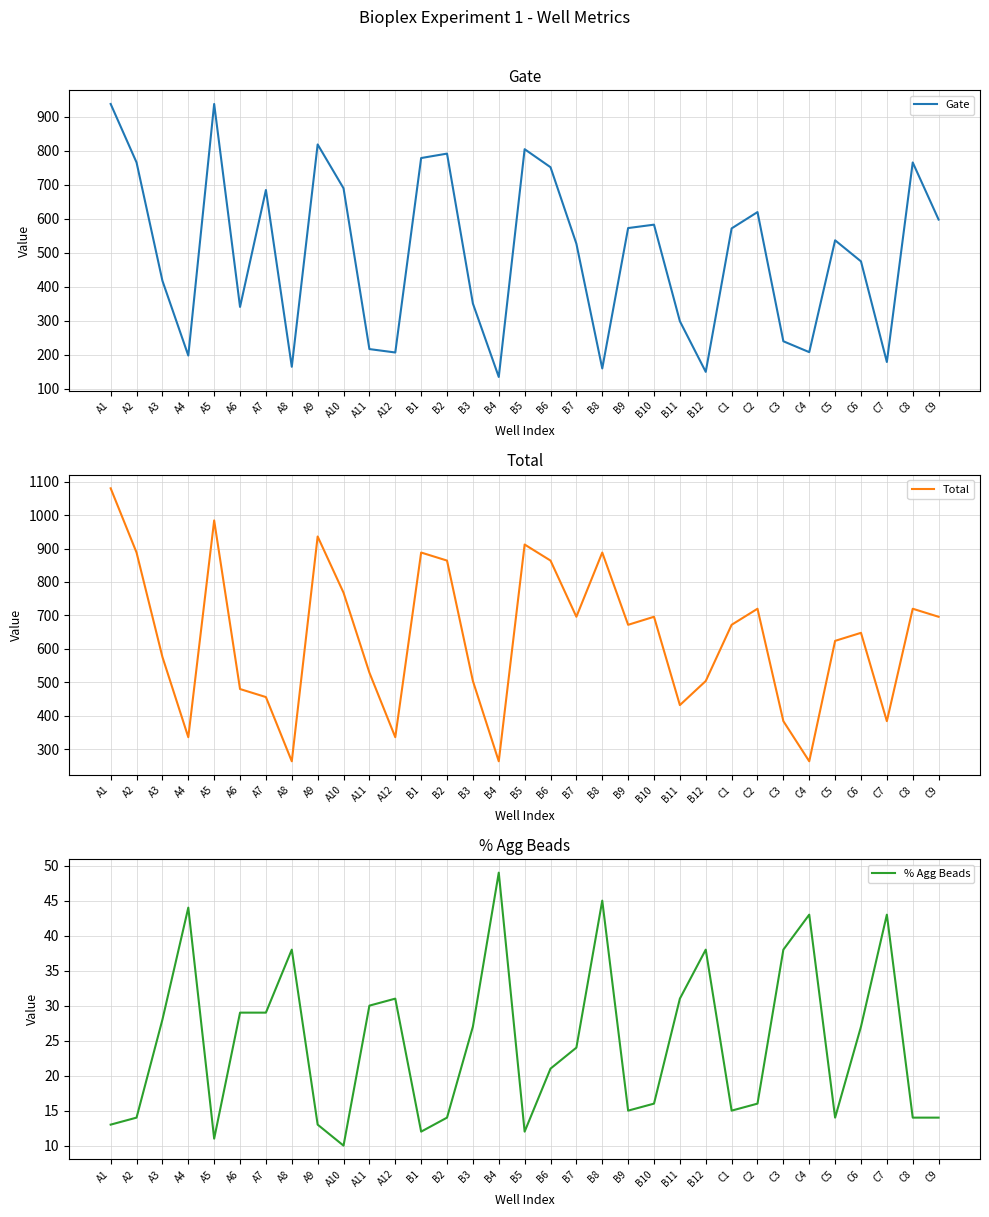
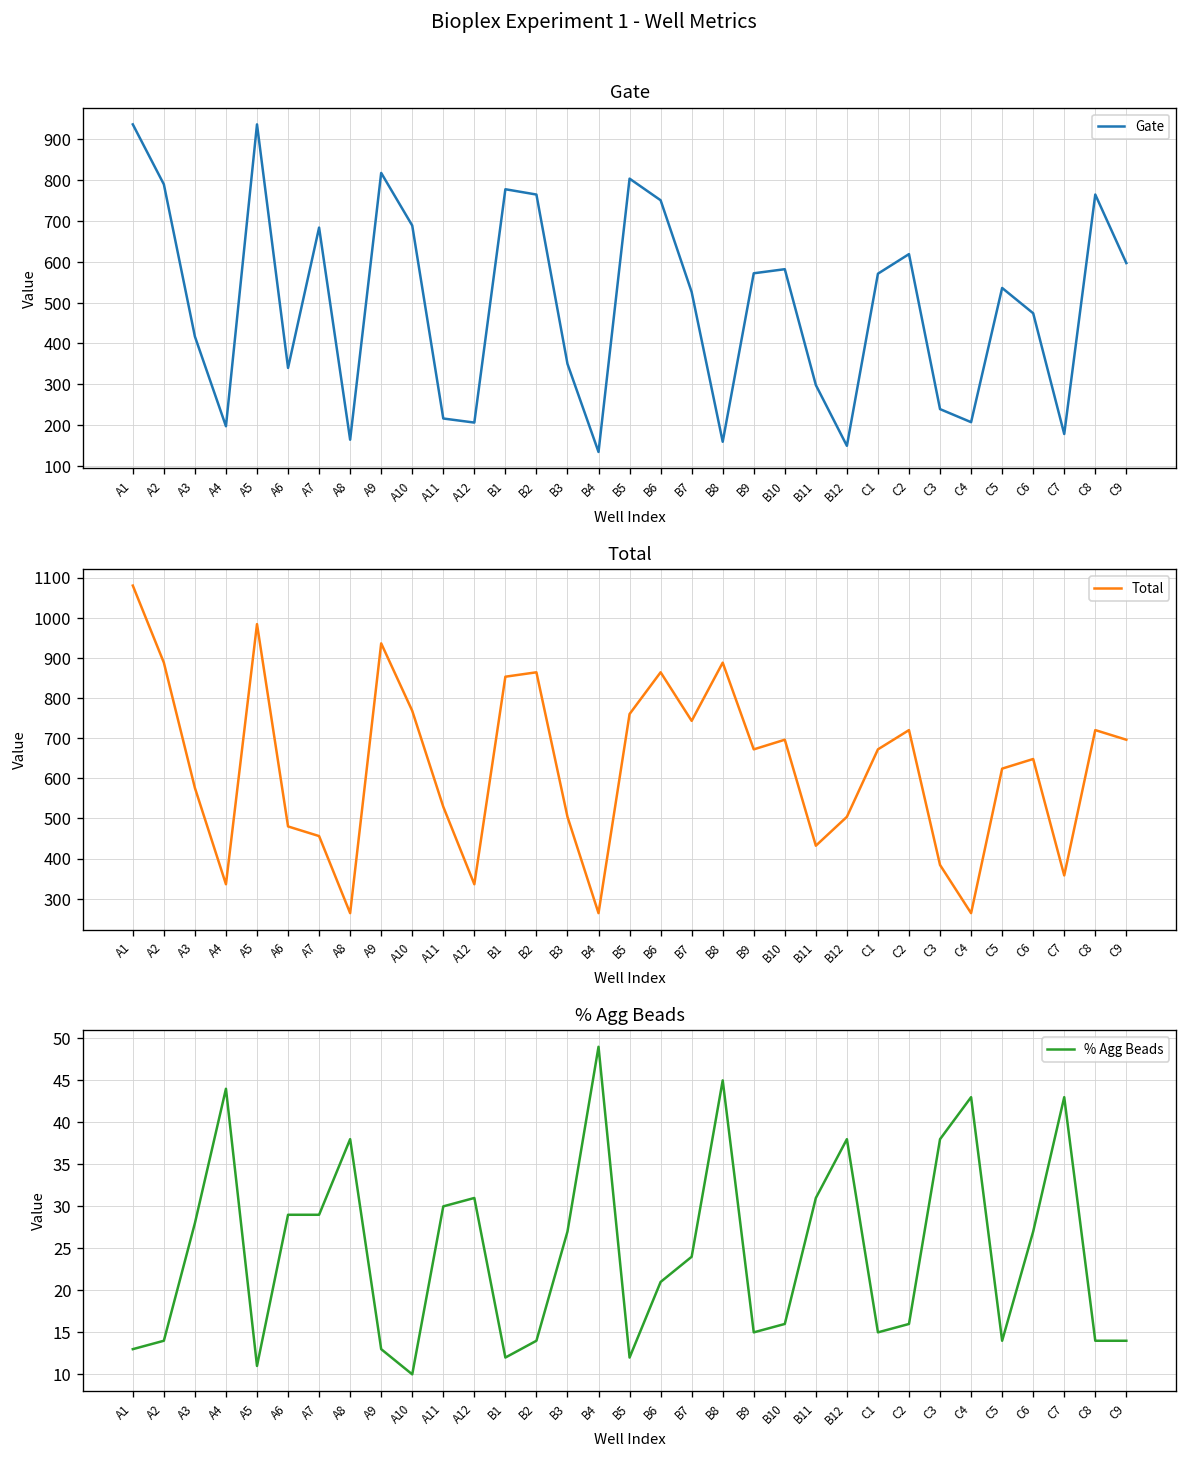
  {
    "Gate": {
      "A1": 940,
-     "A2": 770,
+     "A2": 790,
      "A3": 420,
      "A4": 200,
      "A5": 940,
      "A6": 340,
      "A7": 680,
      "A8": 160,
      "A9": 820,
      "A10": 690,
      "A11": 220,
      "A12": 210,
      "B1": 780,
-     "B2": 790,
+     "B2": 770,
      "B3": 350,
      "B4": 130,
      "B5": 800,
      "B6": 750,
      "B7": 530,
      "B8": 160,
      "B9": 570,
      "B10": 580,
      "B11": 300,
      "B12": 150,
      "C1": 570,
      "C2": 620,
      "C3": 240,
      "C4": 210,
      "C5": 540,
      "C6": 470,
      "C7": 180,
      "C8": 770,
      "C9": 600
    },
    "Total": {
      "A1": 1080,
      "A2": 890,
      "A3": 580,
      "A4": 340,
      "A5": 980,
      "A6": 480,
      "A7": 460,
      "A8": 260,
      "A9": 940,
      "A10": 770,
      "A11": 530,
      "A12": 340,
-     "B1": 890,
+     "B1": 850,
      "B2": 860,
      "B3": 500,
      "B4": 260,
-     "B5": 910,
+     "B5": 760,
      "B6": 860,
-     "B7": 700,
+     "B7": 740,
      "B8": 890,
      "B9": 670,
      "B10": 700,
      "B11": 430,
      "B12": 500,
      "C1": 670,
      "C2": 720,
      "C3": 380,
      "C4": 260,
      "C5": 620,
      "C6": 650,
-     "C7": 380,
+     "C7": 360,
      "C8": 720,
      "C9": 700
    },
    "% Agg Beads": {
      "A1": 13,
      "A2": 14,
      "A3": 28,
      "A4": 44,
      "A5": 11,
      "A6": 29,
      "A7": 29,
      "A8": 38,
      "A9": 13,
      "A10": 10,
      "A11": 30,
      "A12": 31,
      "B1": 12,
      "B2": 14,
      "B3": 27,
      "B4": 49,
      "B5": 12,
      "B6": 21,
      "B7": 24,
      "B8": 45,
      "B9": 15,
      "B10": 16,
      "B11": 31,
      "B12": 38,
      "C1": 15,
      "C2": 16,
      "C3": 38,
      "C4": 43,
      "C5": 14,
      "C6": 27,
      "C7": 43,
      "C8": 14,
      "C9": 14
    }
  }
